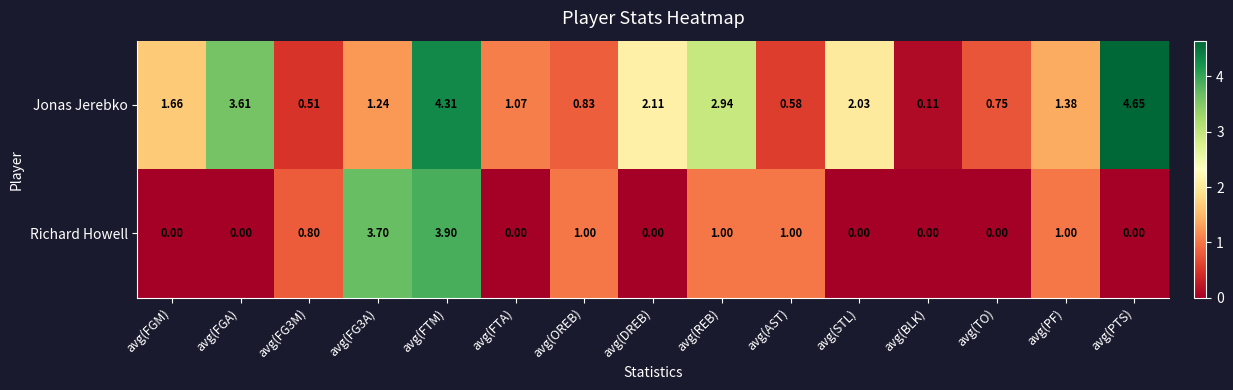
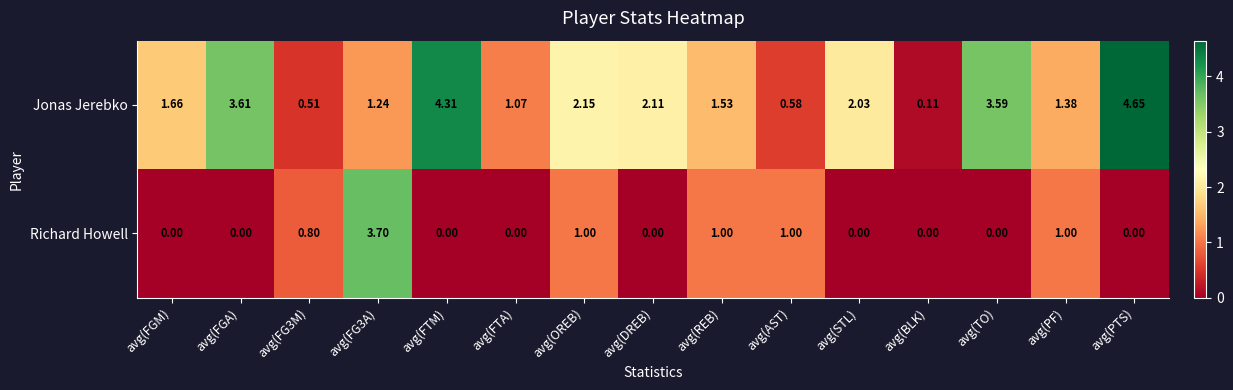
  {
    "Jonas Jerebko": {
      "avg(FGM)": 1.66,
      "avg(FGA)": 3.61,
      "avg(FG3M)": 0.51,
      "avg(FG3A)": 1.24,
      "avg(FTM)": 4.31,
      "avg(FTA)": 1.07,
-     "avg(OREB)": 0.83,
+     "avg(OREB)": 2.15,
      "avg(DREB)": 2.11,
-     "avg(REB)": 2.94,
+     "avg(REB)": 1.53,
      "avg(AST)": 0.58,
      "avg(STL)": 2.03,
      "avg(BLK)": 0.11,
-     "avg(TO)": 0.75,
+     "avg(TO)": 3.59,
      "avg(PF)": 1.38,
      "avg(PTS)": 4.65
    },
    "Richard Howell": {
      "avg(FGM)": 0.00,
      "avg(FGA)": 0.00,
      "avg(FG3M)": 0.80,
      "avg(FG3A)": 3.70,
-     "avg(FTM)": 3.90,
+     "avg(FTM)": 0.00,
      "avg(FTA)": 0.00,
      "avg(OREB)": 1.00,
      "avg(DREB)": 0.00,
      "avg(REB)": 1.00,
      "avg(AST)": 1.00,
      "avg(STL)": 0.00,
      "avg(BLK)": 0.00,
      "avg(TO)": 0.00,
      "avg(PF)": 1.00,
      "avg(PTS)": 0.00
    }
  }
